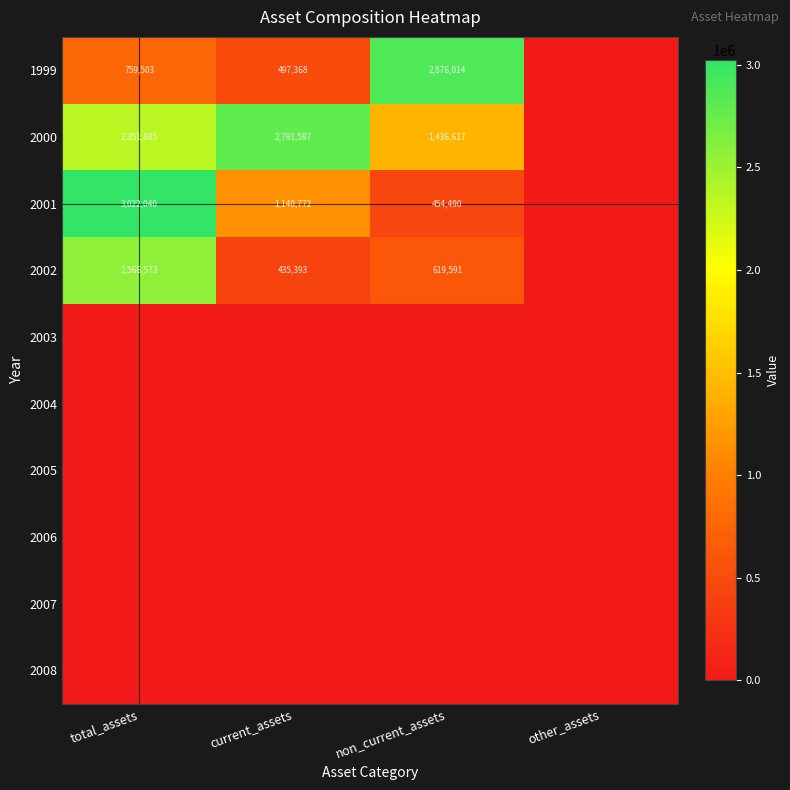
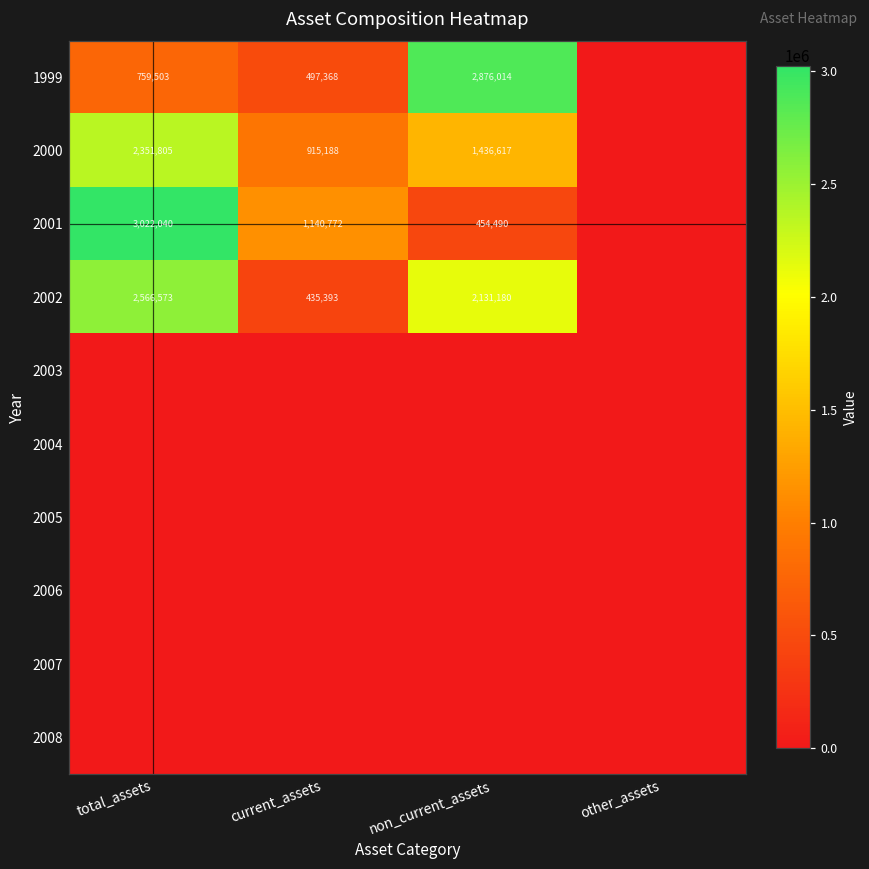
  {
    "1999": {
      "total_assets": "759,503",
      "current_assets": "497,368",
      "non_current_assets": "2,876,014"
    },
    "2000": {
      "total_assets": "2,351,805",
-     "current_assets": "2,791,597",
+     "current_assets": "915,188",
      "non_current_assets": "1,436,617"
    },
    "2001": {
      "total_assets": "3,022,040",
      "current_assets": "1,140,772",
      "non_current_assets": "454,490"
    },
    "2002": {
      "total_assets": "2,566,573",
      "current_assets": "435,393",
-     "non_current_assets": "619,591"
+     "non_current_assets": "2,131,180"
    }
  }
